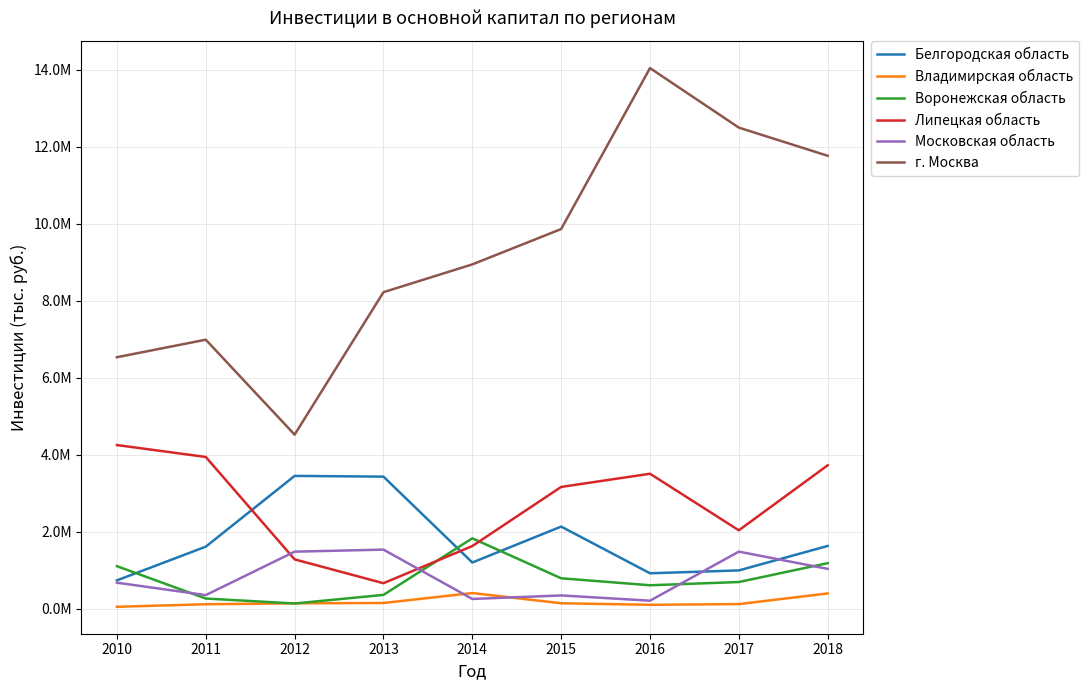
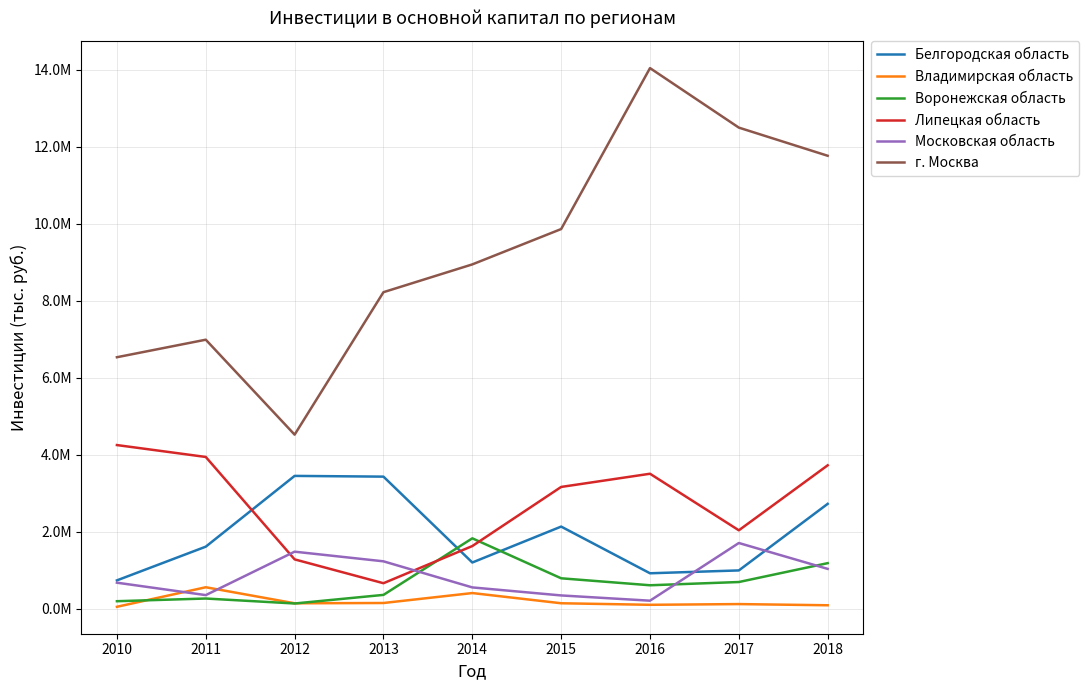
  {
    "Белгородская область": {
      "2011": 1600000,
      "2012": 3500000,
      "2013": 3400000,
      "2014": 1200000,
      "2015": 2100000,
      "2016": 900000,
      "2017": 1000000,
-     "2018": 1600000
+     "2018": 2700000
    },
    "Владимирская область": {
      "2010": 100000,
-     "2011": 100000,
+     "2011": 600000,
      "2013": 200000,
      "2014": 400000,
      "2015": 100000,
      "2016": 100000,
      "2017": 100000,
-     "2018": 400000
+     "2018": 100000
    },
    "Воронежская область": {
-     "2010": 1100000,
+     "2010": 200000,
      "2011": 300000,
      "2013": 400000,
      "2014": 1800000,
      "2015": 800000,
      "2016": 600000,
      "2017": 700000,
      "2018": 1200000
    },
    "Липецкая область": {
      "2010": 4300000,
      "2011": 3900000,
      "2012": 1300000,
      "2013": 700000,
      "2014": 1600000,
      "2015": 3200000,
      "2016": 3500000,
      "2017": 2000000,
      "2018": 3700000
    },
    "Московская область": {
      "2011": 400000,
      "2012": 1500000,
-     "2013": 1500000,
-     "2014": 300000,
+     "2013": 1200000,
+     "2014": 600000,
      "2015": 300000,
      "2016": 200000,
-     "2017": 1500000,
+     "2017": 1700000,
      "2018": 1000000
    },
    "г. Москва": {
      "2010": 6500000,
      "2011": 7000000,
      "2012": 4500000,
      "2013": 8200000,
      "2014": 8900000,
      "2015": 9900000,
      "2016": 14000000,
      "2017": 12500000,
      "2018": 11800000
    }
  }
